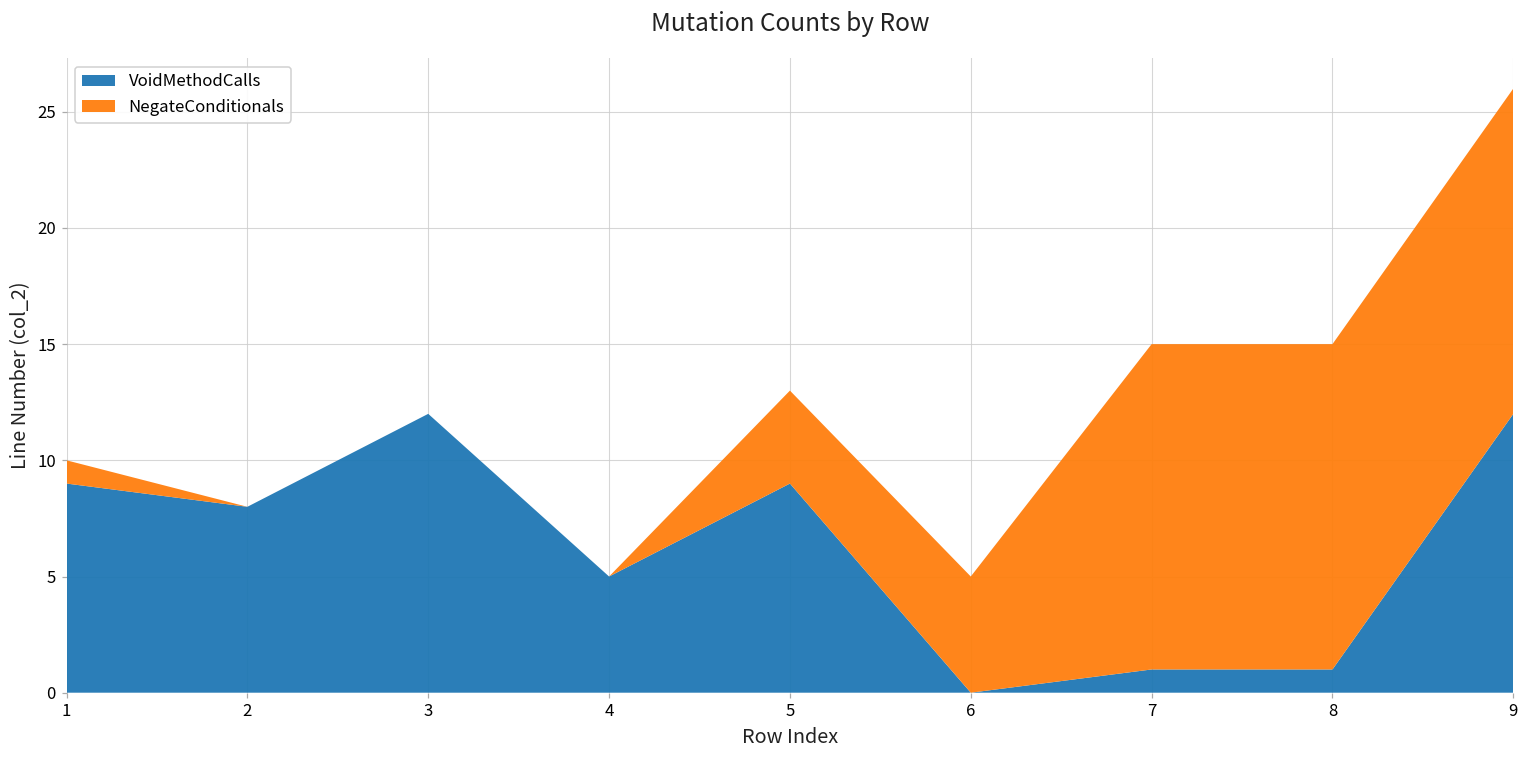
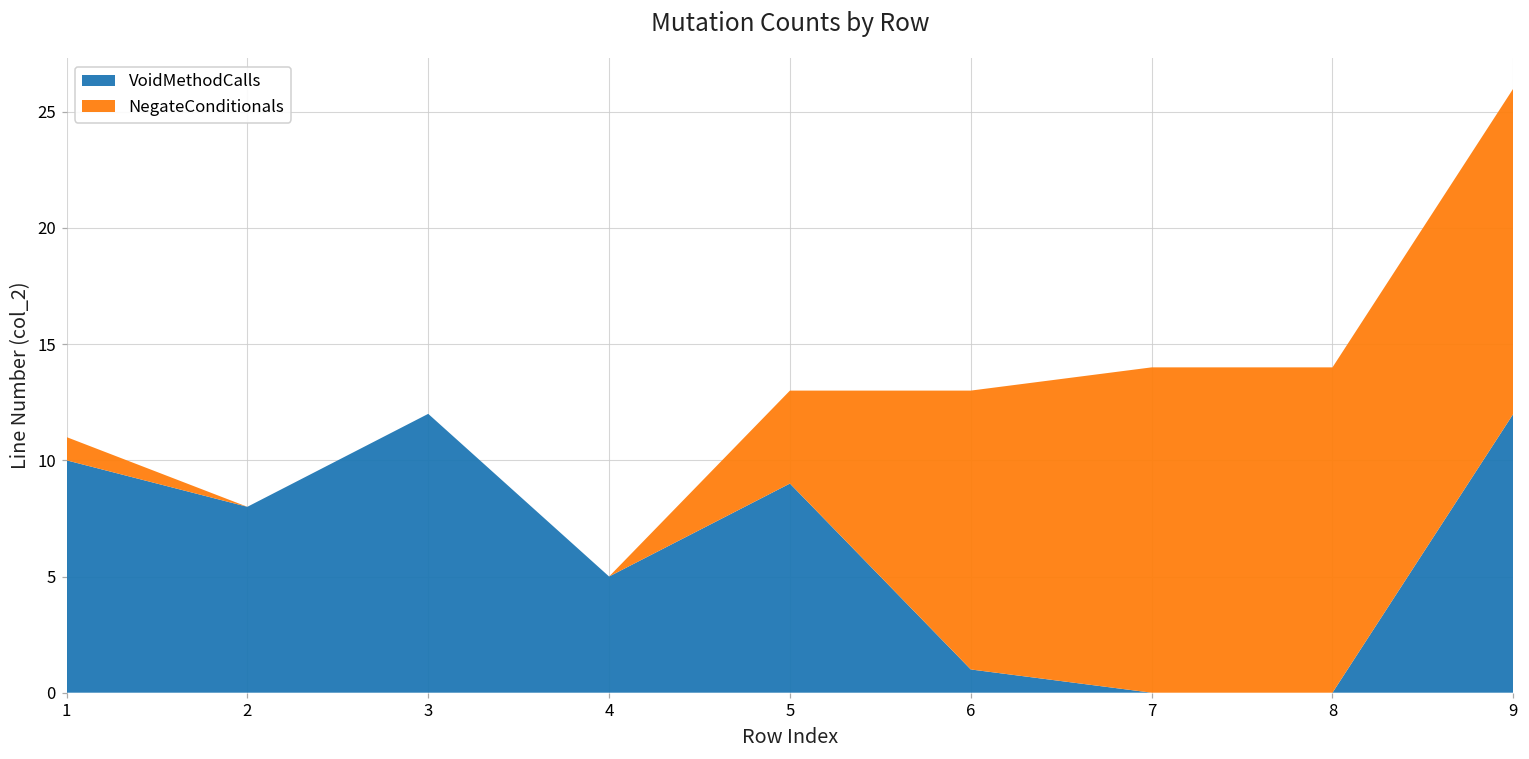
  {
    "VoidMethodCalls": {
-     "1": 9,
+     "1": 10,
      "5": 9,
-     "6": 0,
-     "7": 1,
-     "8": 1,
+     "6": 1,
+     "7": 0,
+     "8": 0,
      "9": 12
    },
    "NegateConditionals": {
      "1": 1,
      "5": 4,
-     "6": 5,
+     "6": 12,
      "7": 14,
      "8": 14,
      "9": 14
    }
  }
